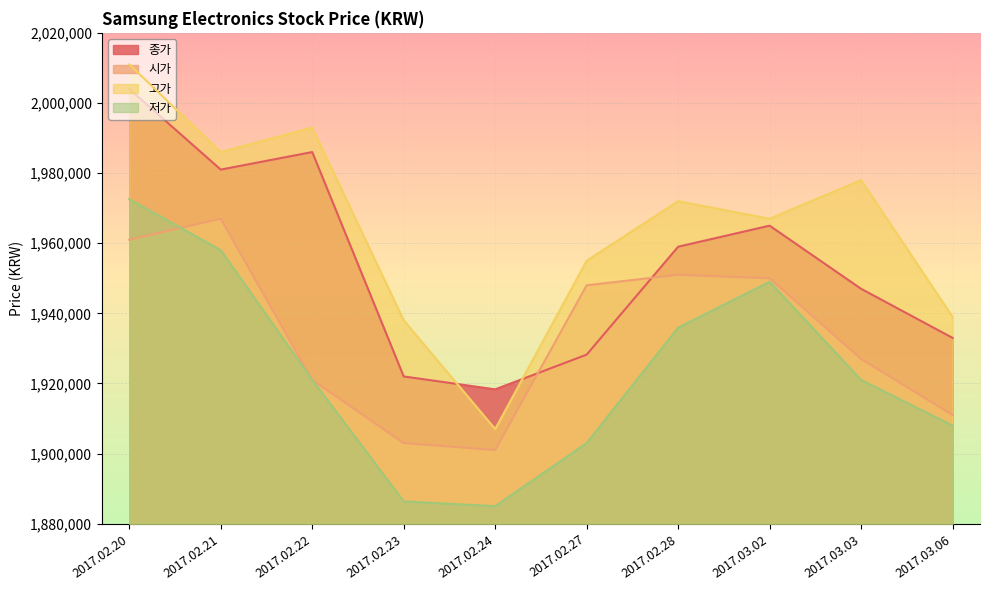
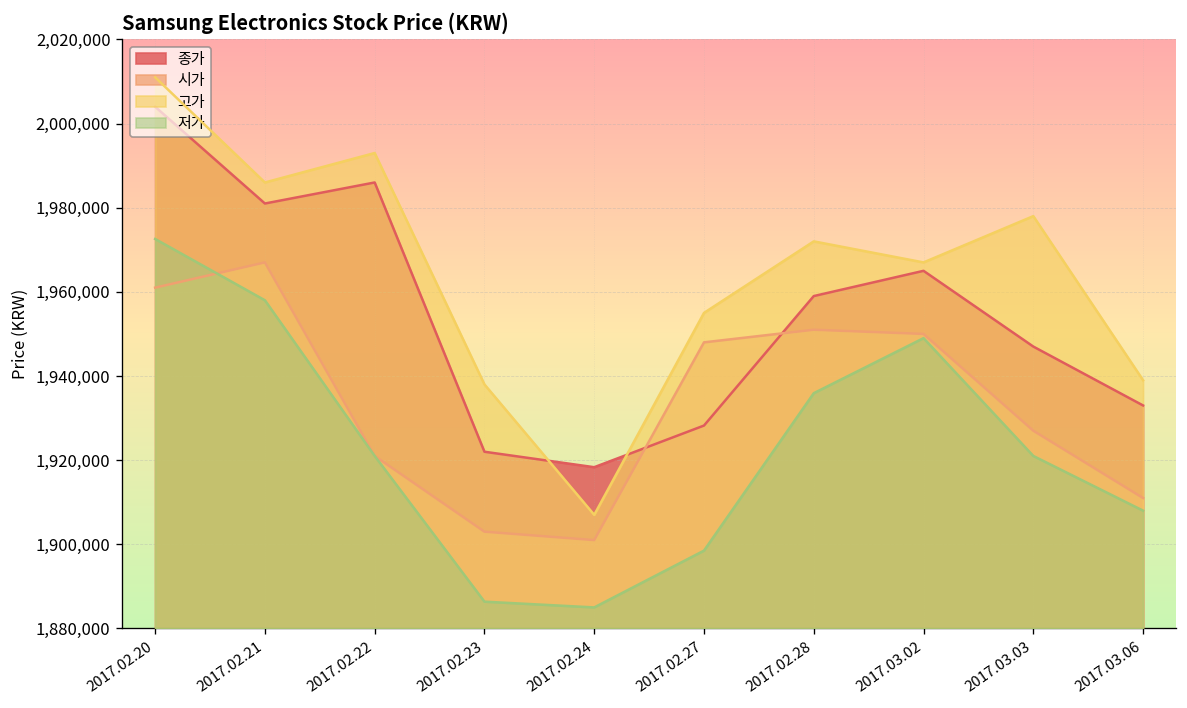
  {
    "종가": {
      "2017.02.21": "1,981,000",
      "2017.02.22": "1,986,000",
      "2017.02.23": "1,922,000",
      "2017.02.24": "1,918,000",
      "2017.02.27": "1,928,000",
      "2017.02.28": "1,959,000",
      "2017.03.02": "1,965,000",
      "2017.03.03": "1,947,000",
      "2017.03.06": "1,933,000"
    },
    "저가": {
      "2017.02.20": "1,973,000",
      "2017.02.21": "1,958,000",
      "2017.02.23": "1,886,000",
      "2017.02.24": "1,885,000",
-     "2017.02.27": "1,903,000",
+     "2017.02.27": "1,898,000",
      "2017.02.28": "1,936,000",
      "2017.03.02": "1,949,000",
      "2017.03.03": "1,921,000",
      "2017.03.06": "1,908,000"
    }
  }
